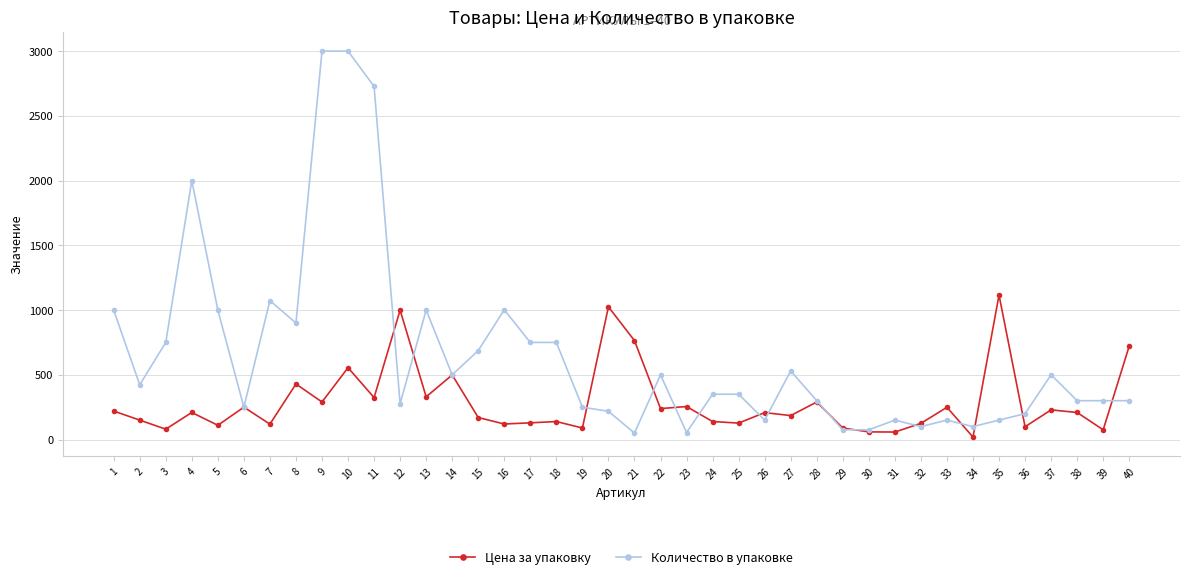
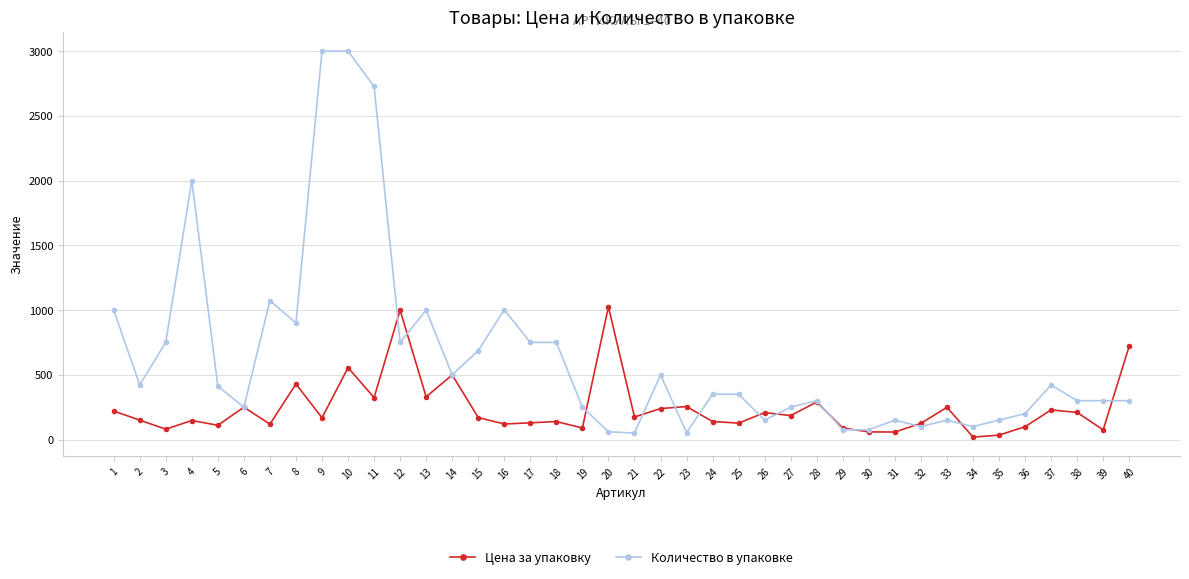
  {
    "Цена за упаковку": {
      "1": 220,
      "2": 150,
      "3": 80,
-     "4": 210,
+     "4": 150,
      "5": 110,
      "7": 120,
      "8": 430,
-     "9": 290,
+     "9": 170,
      "10": 560,
      "11": 320,
      "12": 1000,
      "13": 330,
      "15": 170,
      "16": 120,
      "17": 130,
      "18": 140,
      "19": 90,
      "20": 1030,
-     "21": 760,
+     "21": 170,
      "22": 240,
      "23": 260,
      "24": 140,
      "25": 130,
      "26": 210,
      "27": 190,
      "31": 60,
      "32": 130,
      "33": 250,
      "34": 20,
-     "35": 1120,
+     "35": 30,
      "36": 100,
      "37": 230,
      "38": 210,
      "39": 80,
      "40": 720
    },
    "Количество в упаковке": {
      "1": 1000,
      "2": 420,
      "3": 750,
      "4": 2000,
-     "5": 1000,
+     "5": 410,
      "7": 1070,
      "8": 900,
      "9": 3000,
      "10": 3000,
      "11": 2730,
-     "12": 280,
+     "12": 750,
      "13": 1000,
      "15": 690,
      "16": 1000,
      "17": 750,
      "18": 750,
      "19": 250,
-     "20": 220,
+     "20": 60,
      "21": 50,
      "22": 500,
      "23": 50,
      "24": 350,
      "25": 350,
      "26": 150,
-     "27": 530,
+     "27": 250,
      "31": 150,
      "32": 100,
      "33": 150,
      "34": 100,
      "35": 150,
      "36": 200,
-     "37": 500,
+     "37": 420,
      "38": 300,
      "39": 300,
      "40": 300
    }
  }
